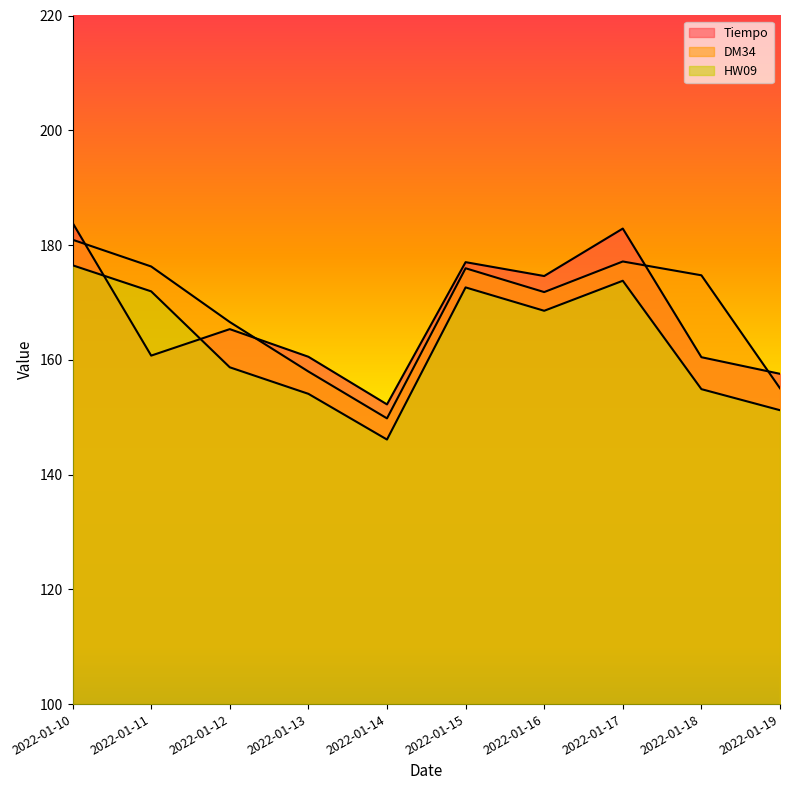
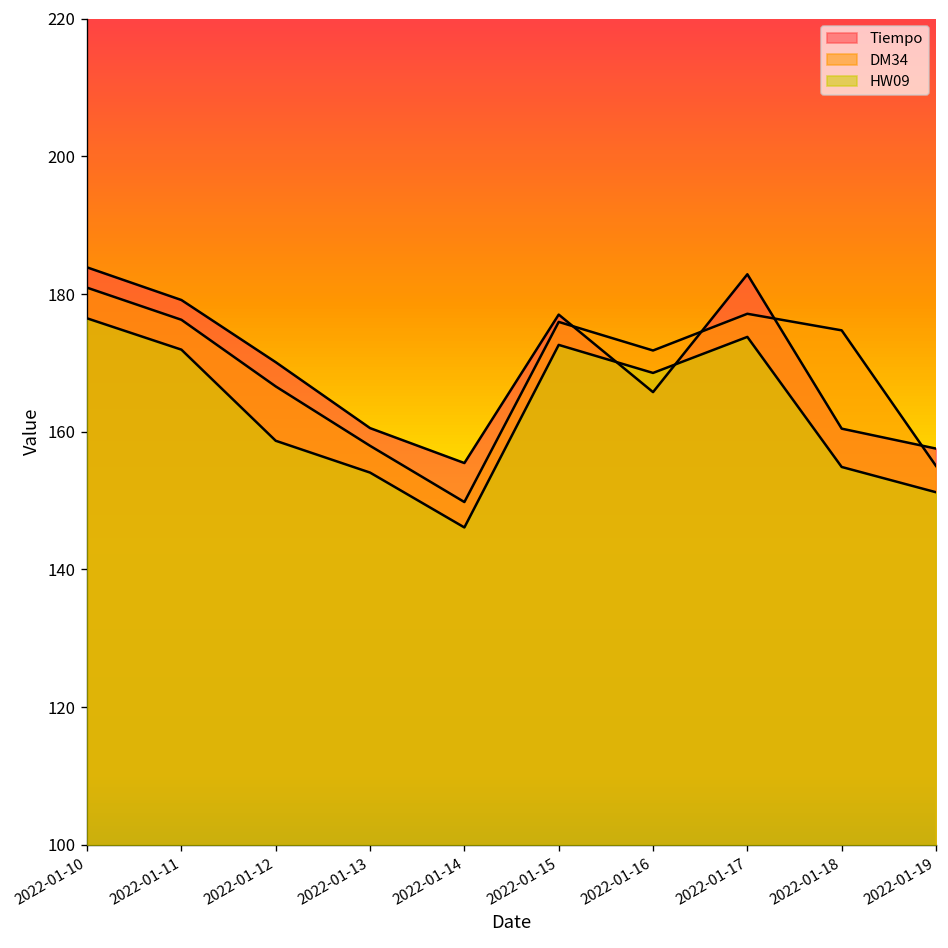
  {
    "Tiempo": {
      "2022-01-10": 184,
-     "2022-01-11": 161,
-     "2022-01-12": 165,
+     "2022-01-11": 179,
+     "2022-01-12": 170,
      "2022-01-13": 161,
-     "2022-01-14": 152,
+     "2022-01-14": 155,
      "2022-01-15": 177,
-     "2022-01-16": 175,
+     "2022-01-16": 166,
      "2022-01-17": 183,
      "2022-01-18": 160,
      "2022-01-19": 158
    }
  }
